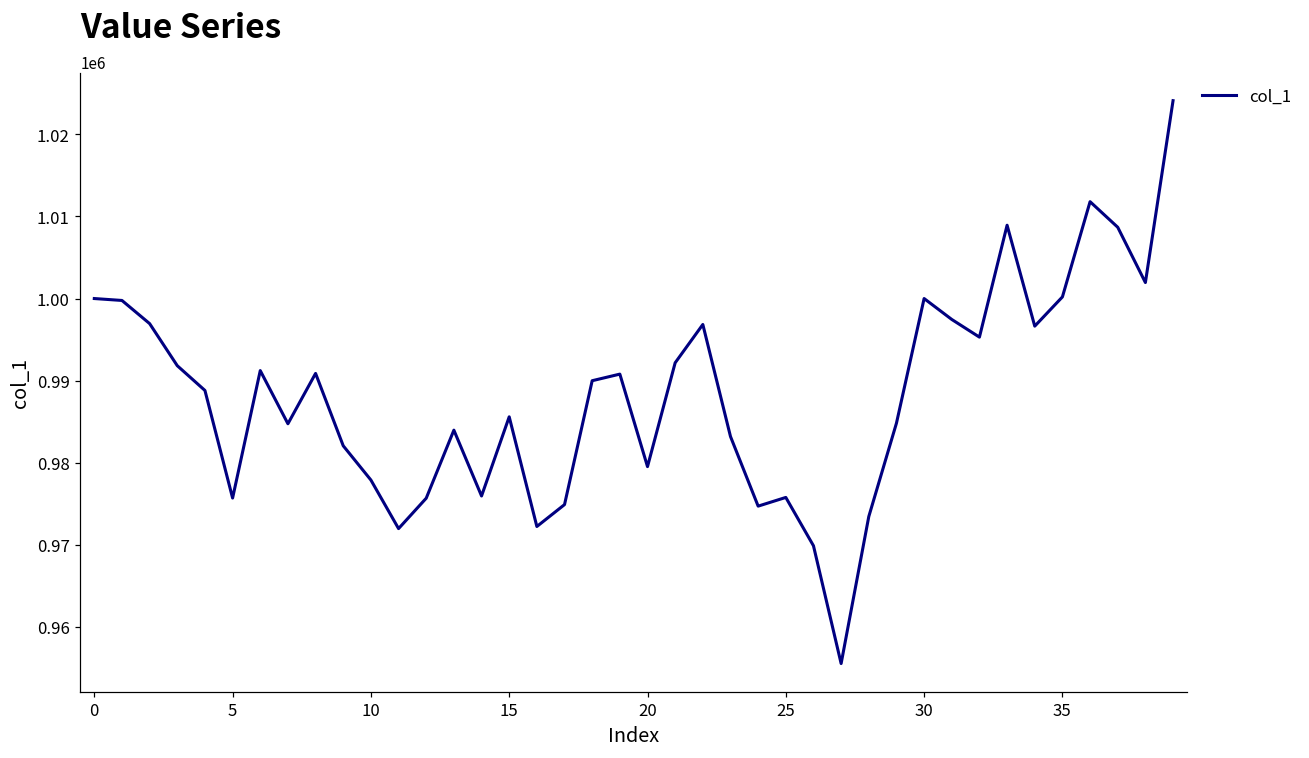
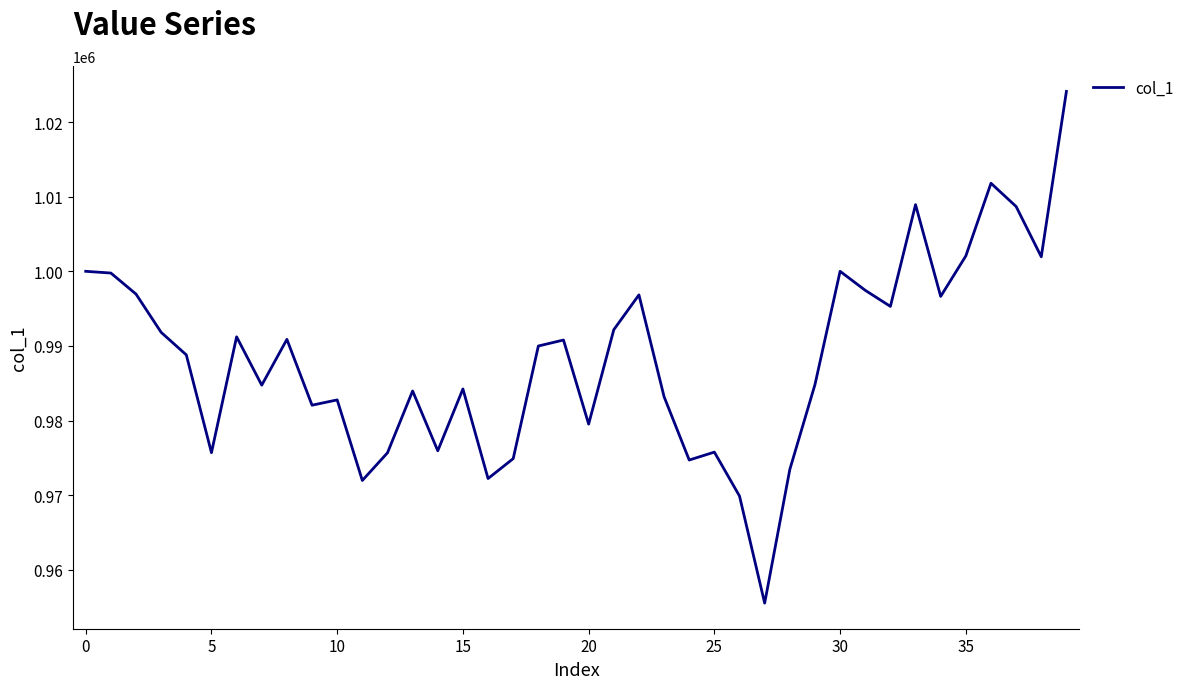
  {
    "0": 1000000,
    "5": 976000,
-   "10": 978000,
-   "15": 986000,
+   "10": 983000,
+   "15": 984000,
    "20": 980000,
    "25": 976000,
    "30": 1000000,
-   "35": 1000000
+   "35": 1002000
  }
